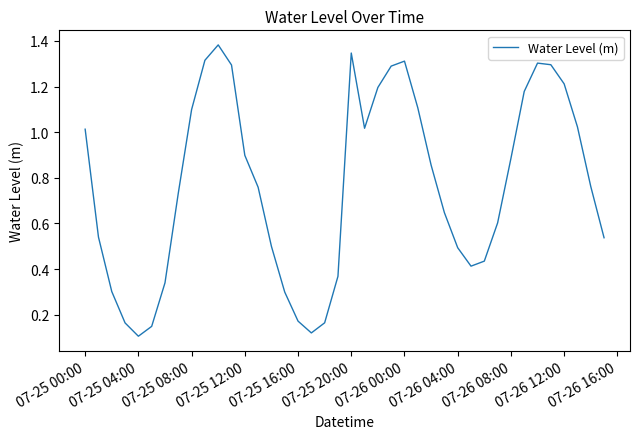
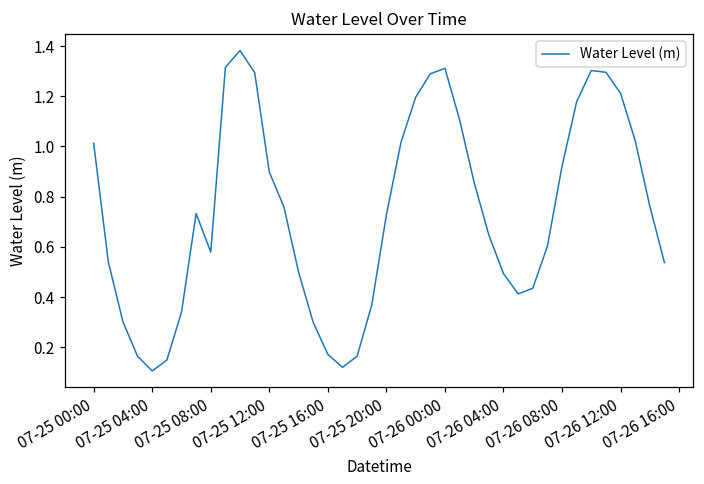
  {
    "07-25 00:00": 1.01,
    "07-25 04:00": 0.11,
-   "07-25 08:00": 1.10,
+   "07-25 08:00": 0.58,
    "07-25 12:00": 0.90,
    "07-25 16:00": 0.17,
-   "07-25 20:00": 1.35,
+   "07-25 20:00": 0.73,
    "07-26 00:00": 1.31,
    "07-26 04:00": 0.49,
-   "07-26 08:00": 0.88,
+   "07-26 08:00": 0.92,
    "07-26 12:00": 1.21
  }
